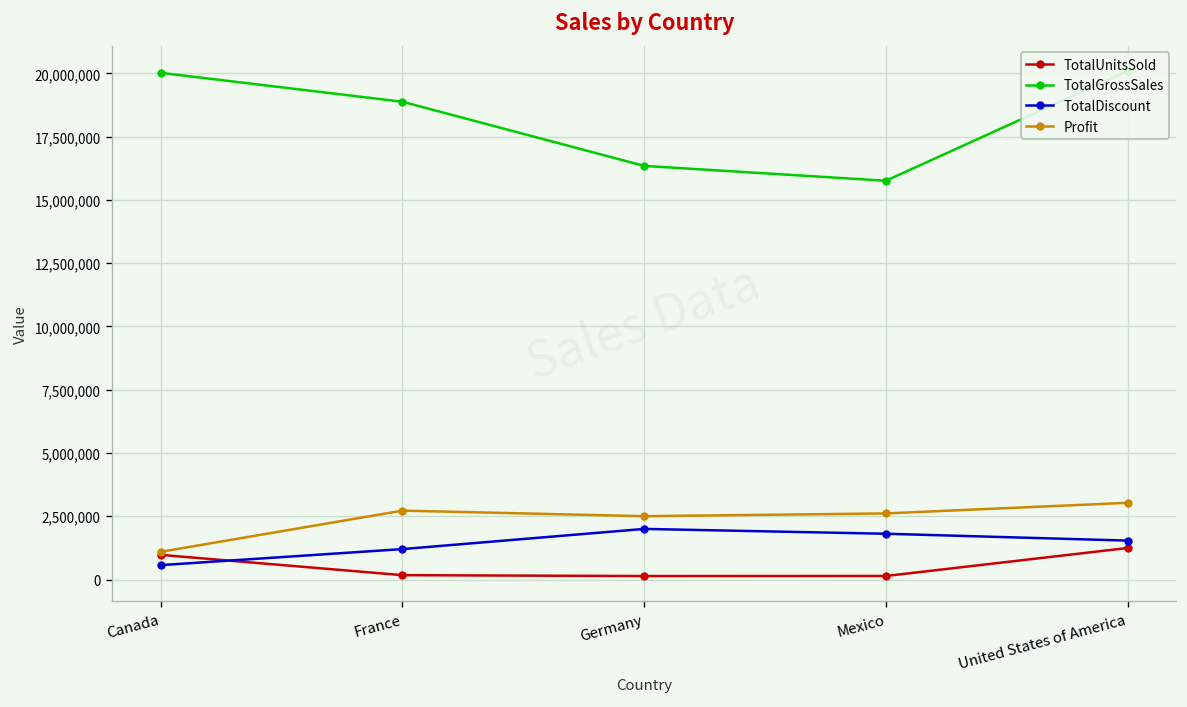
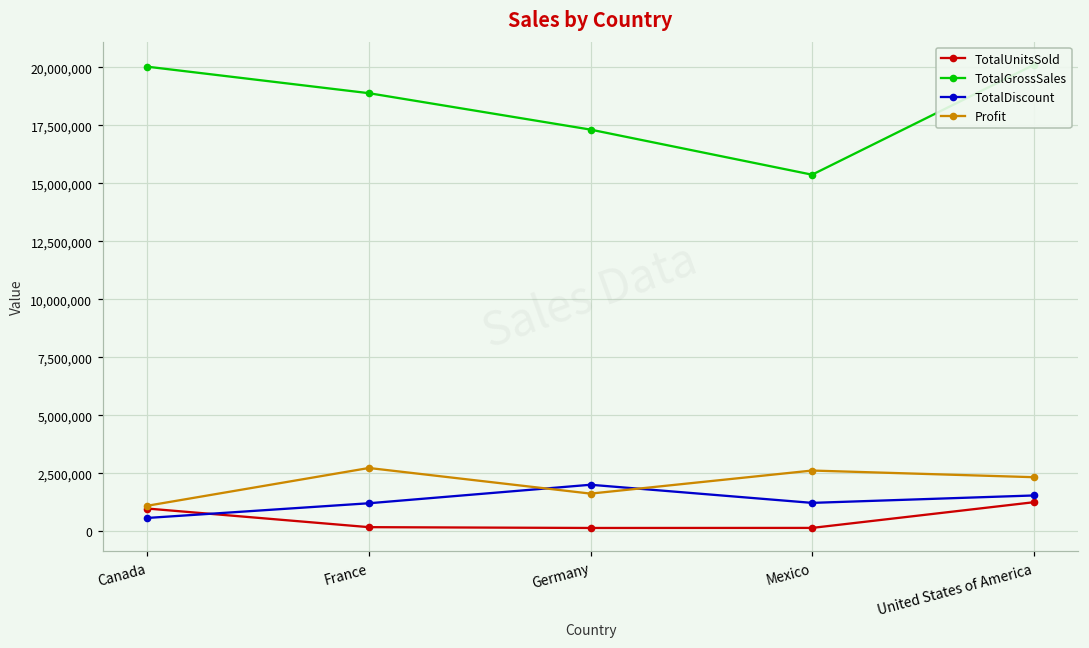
  {
    "TotalUnitsSold": {
      "France": "200,000",
      "Germany": "100,000",
      "Mexico": "100,000",
      "United States of America": "1,200,000"
    },
    "TotalGrossSales": {
      "Canada": "20,000,000",
      "France": "18,900,000",
-     "Germany": "16,300,000",
-     "Mexico": "15,800,000"
+     "Germany": "17,300,000",
+     "Mexico": "15,400,000"
    },
    "TotalDiscount": {
      "Canada": "600,000",
      "France": "1,200,000",
      "Germany": "2,000,000",
-     "Mexico": "1,800,000",
+     "Mexico": "1,200,000",
      "United States of America": "1,500,000"
    },
    "Profit": {
      "France": "2,700,000",
-     "Germany": "2,500,000",
+     "Germany": "1,600,000",
      "Mexico": "2,600,000",
-     "United States of America": "3,000,000"
+     "United States of America": "2,300,000"
    }
  }
